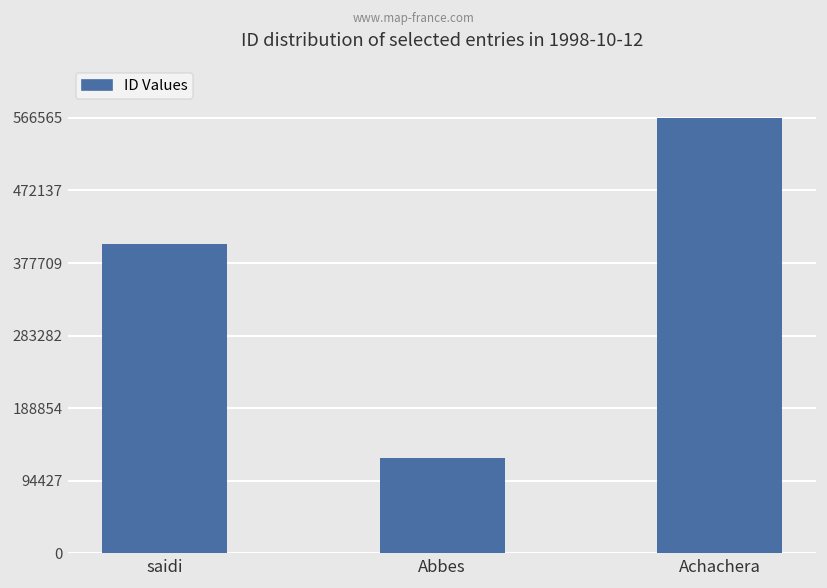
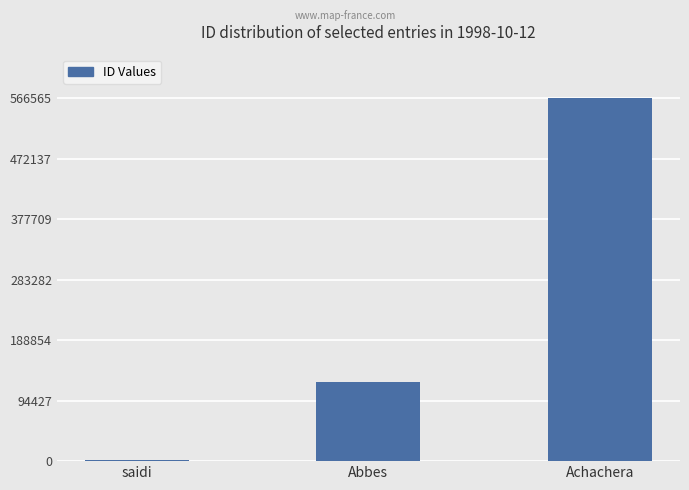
  {
-   "saidi": 400000,
+   "saidi": 0,
    "Abbes": 120000,
    "Achachera": 570000
  }
